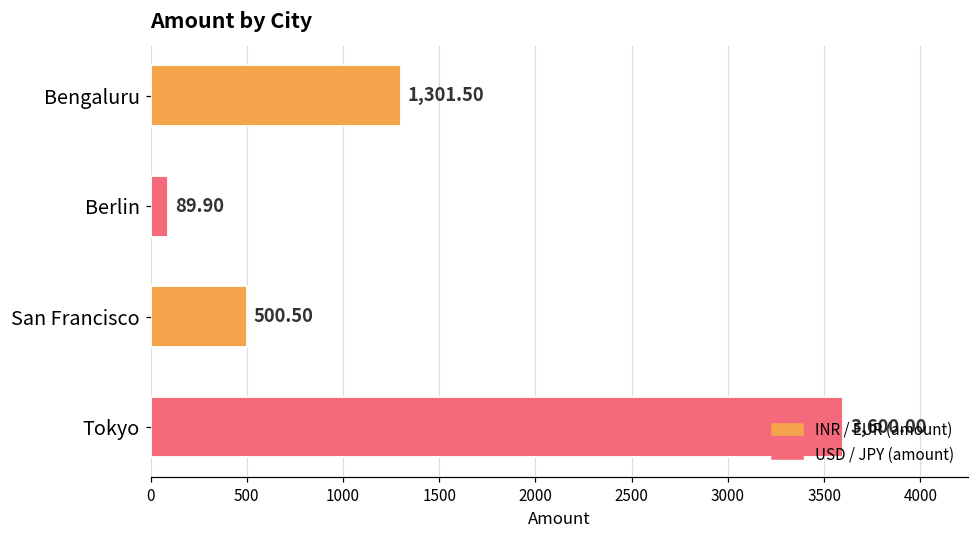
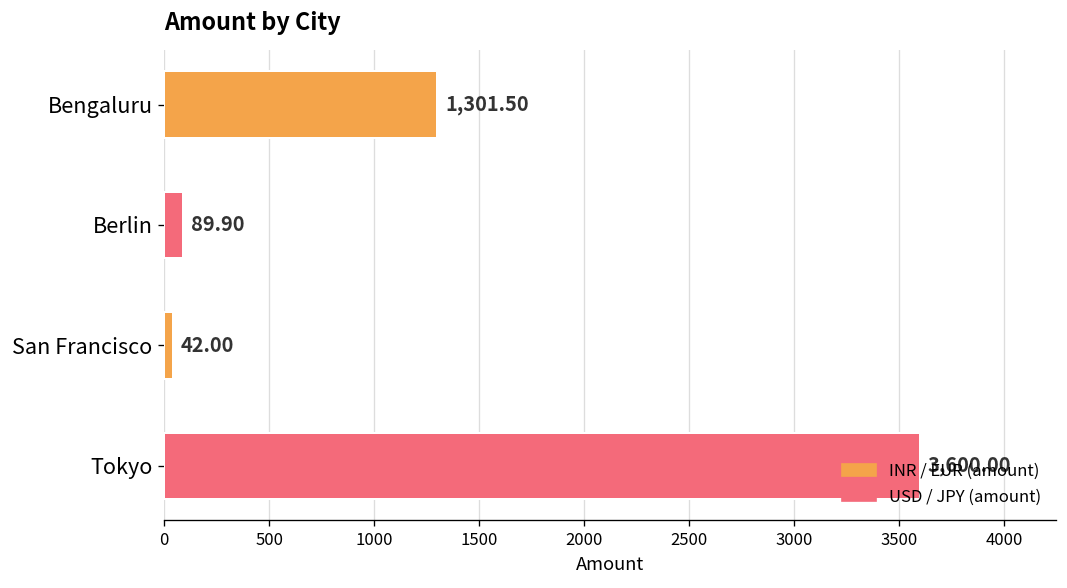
  {
    "Bengaluru": "1,301.50",
    "Berlin": "89.90",
-   "San Francisco": "500.50",
+   "San Francisco": "42.00",
    "Tokyo": "3,600.00"
  }
